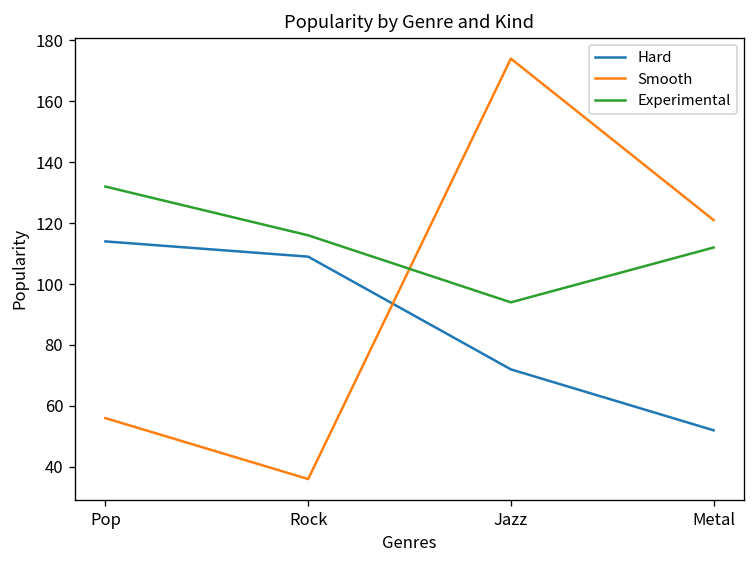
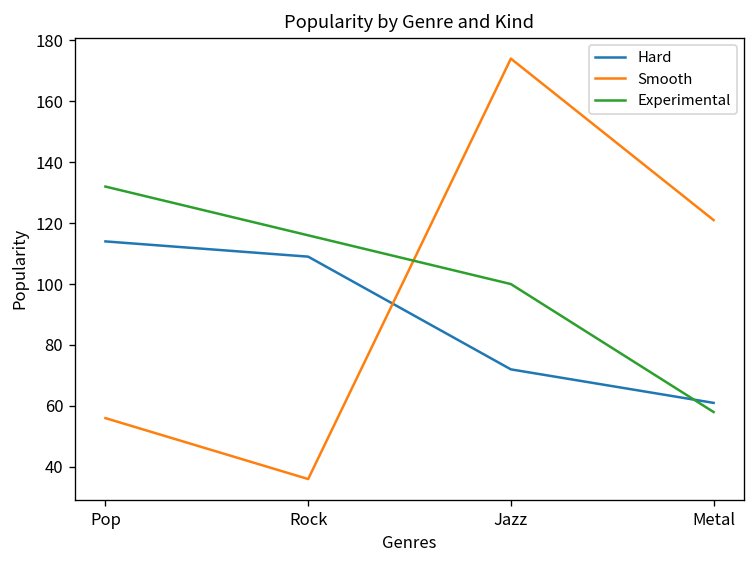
  {
    "Hard": {
      "Pop": 114,
      "Rock": 109,
      "Jazz": 72,
-     "Metal": 52
+     "Metal": 61
    },
    "Smooth": {
      "Pop": 56,
      "Rock": 36,
      "Jazz": 174,
      "Metal": 121
    },
    "Experimental": {
      "Pop": 132,
      "Rock": 116,
-     "Jazz": 94,
-     "Metal": 112
+     "Jazz": 100,
+     "Metal": 58
    }
  }
